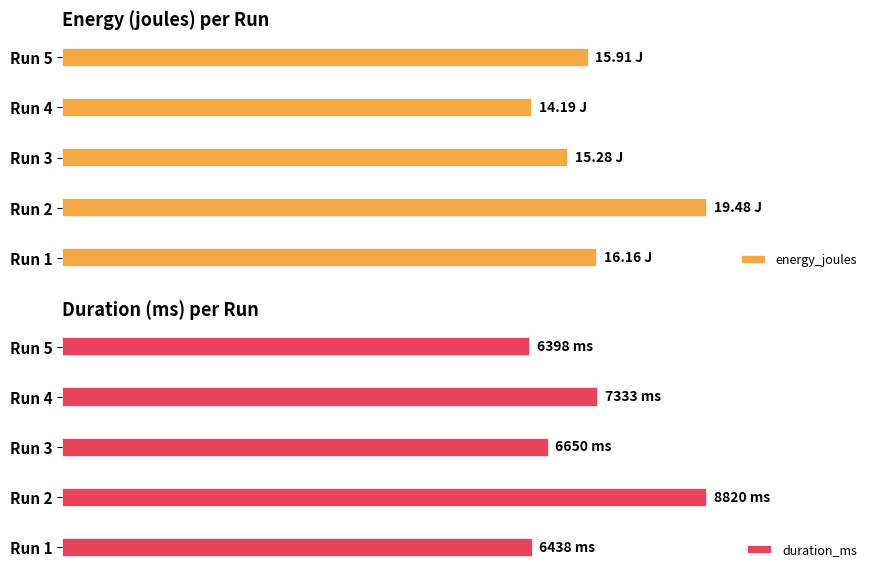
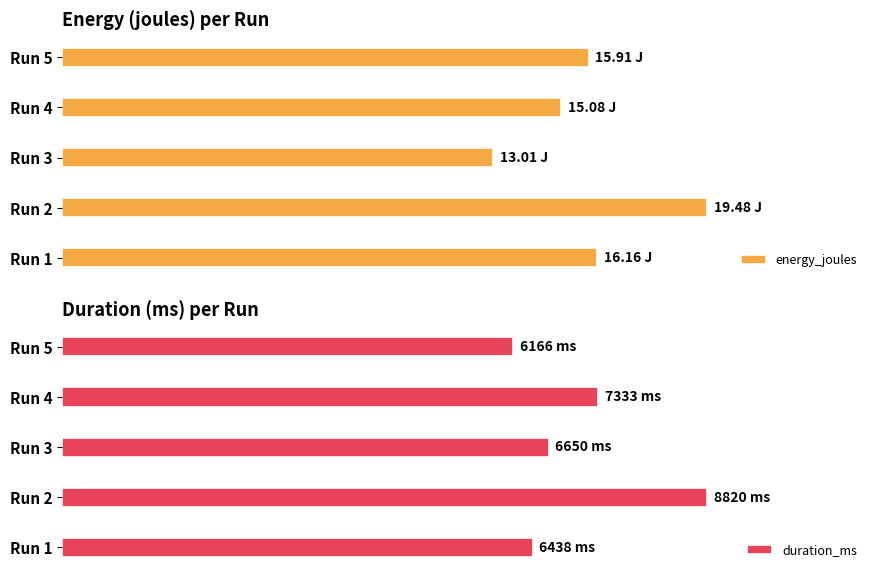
  {
    "Energy (joules) per Run": {
      "Run 5": 15.91,
-     "Run 4": 14.19,
-     "Run 3": 15.28,
+     "Run 4": 15.08,
+     "Run 3": 13.01,
      "Run 2": 19.48,
      "Run 1": 16.16
    },
    "Duration (ms) per Run": {
-     "Run 5": 6398,
+     "Run 5": 6166,
      "Run 4": 7333,
      "Run 3": 6650,
      "Run 2": 8820,
      "Run 1": 6438
    }
  }
